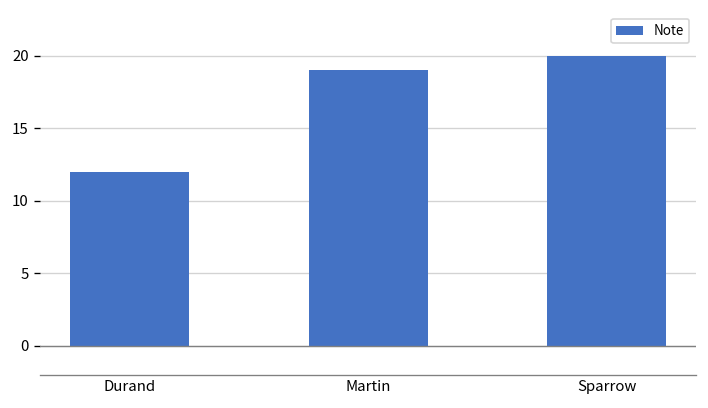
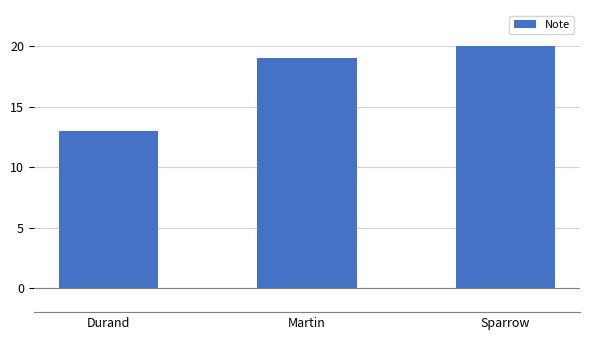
  {
-   "Durand": 12,
+   "Durand": 13,
    "Martin": 19,
    "Sparrow": 20
  }
